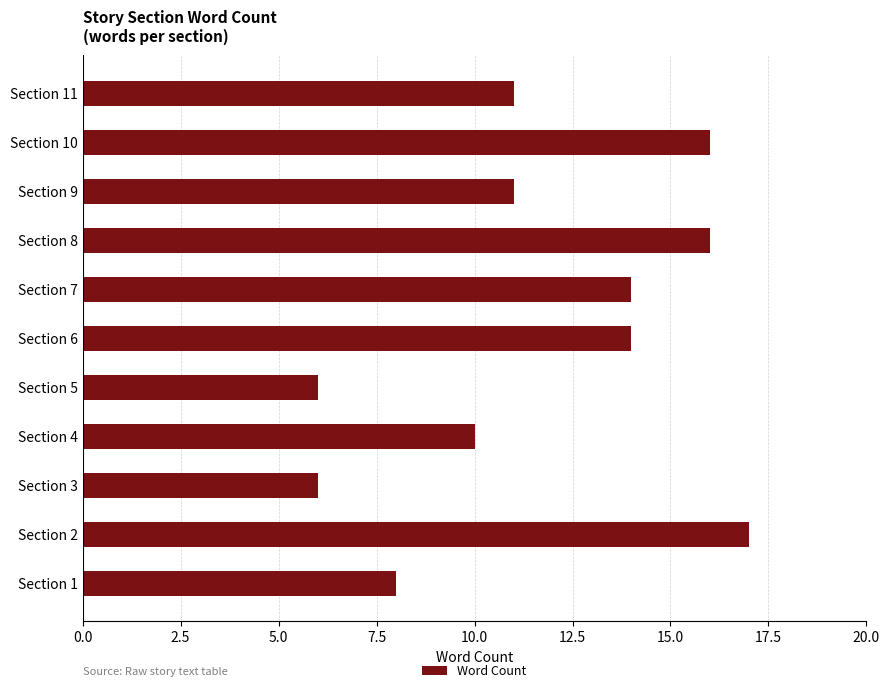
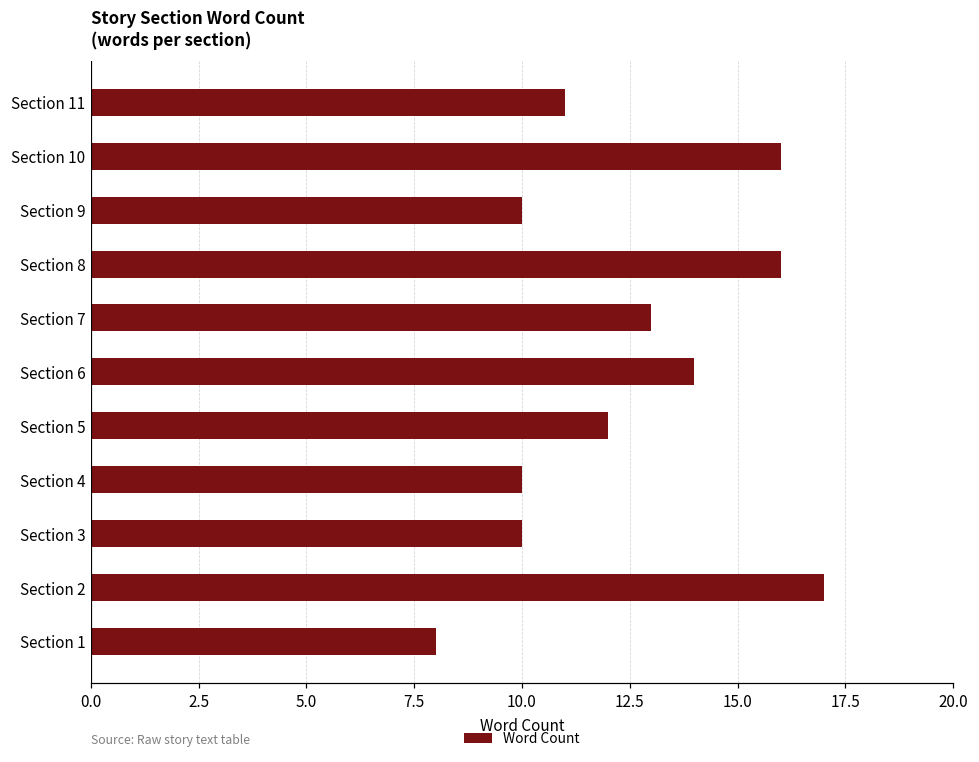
  {
    "Section 11": 11,
    "Section 10": 16,
-   "Section 9": 11,
+   "Section 9": 10,
    "Section 8": 16,
-   "Section 7": 14,
+   "Section 7": 13,
    "Section 6": 14,
-   "Section 5": 6,
+   "Section 5": 12,
    "Section 4": 10,
-   "Section 3": 6,
+   "Section 3": 10,
    "Section 2": 17,
    "Section 1": 8
  }
